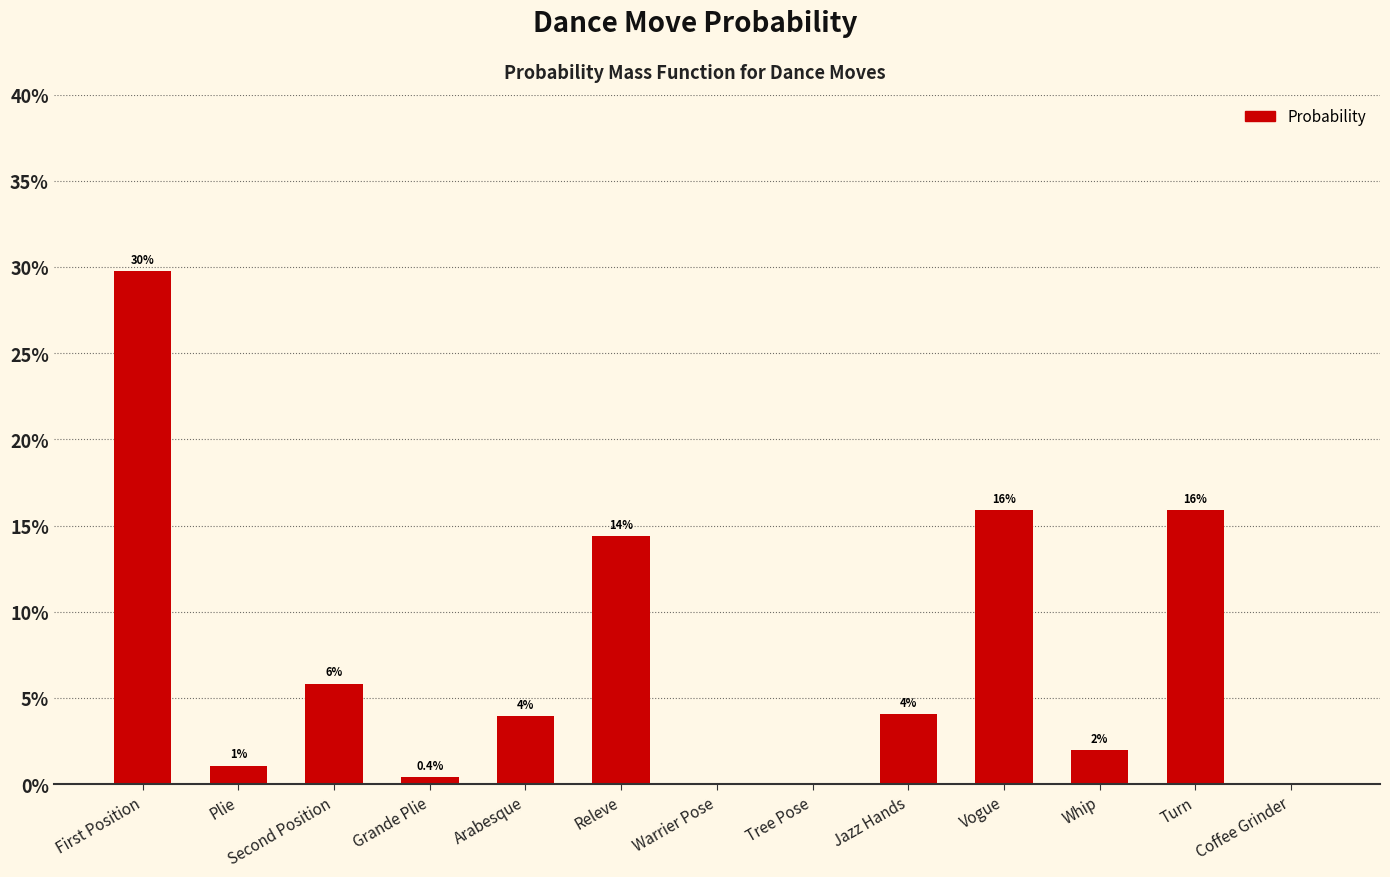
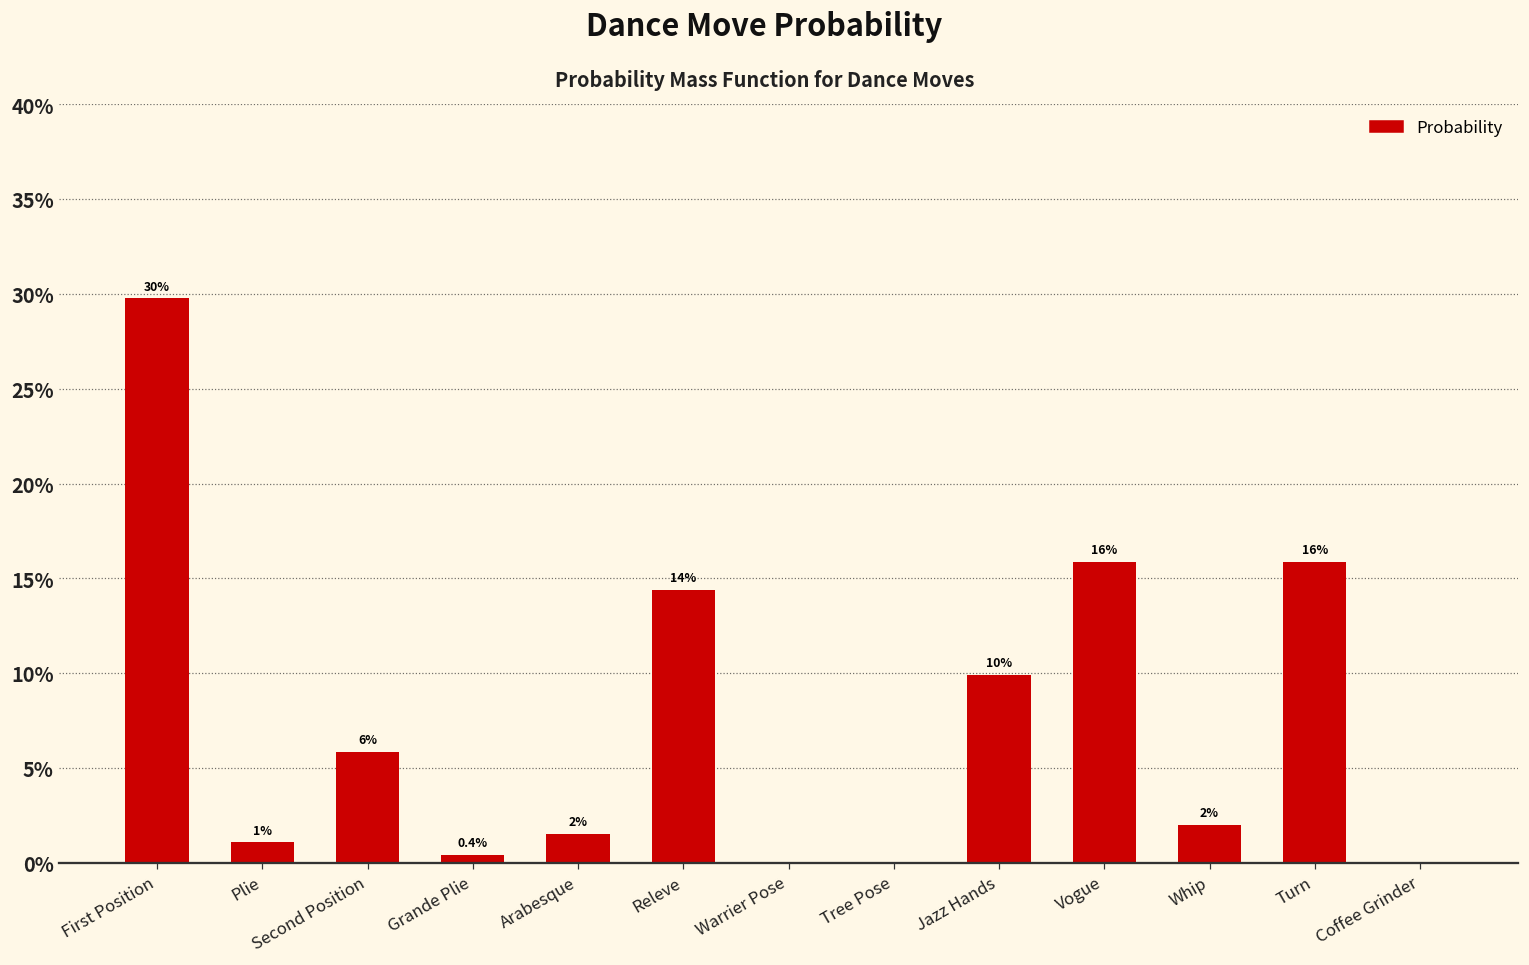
  {
    "First Position": "30%",
    "Plie": "1%",
    "Second Position": "6%",
    "Grande Plie": "0.4%",
-   "Arabesque": "4%",
+   "Arabesque": "2%",
    "Releve": "14%",
-   "Jazz Hands": "4%",
+   "Jazz Hands": "10%",
    "Vogue": "16%",
    "Whip": "2%",
    "Turn": "16%"
  }
